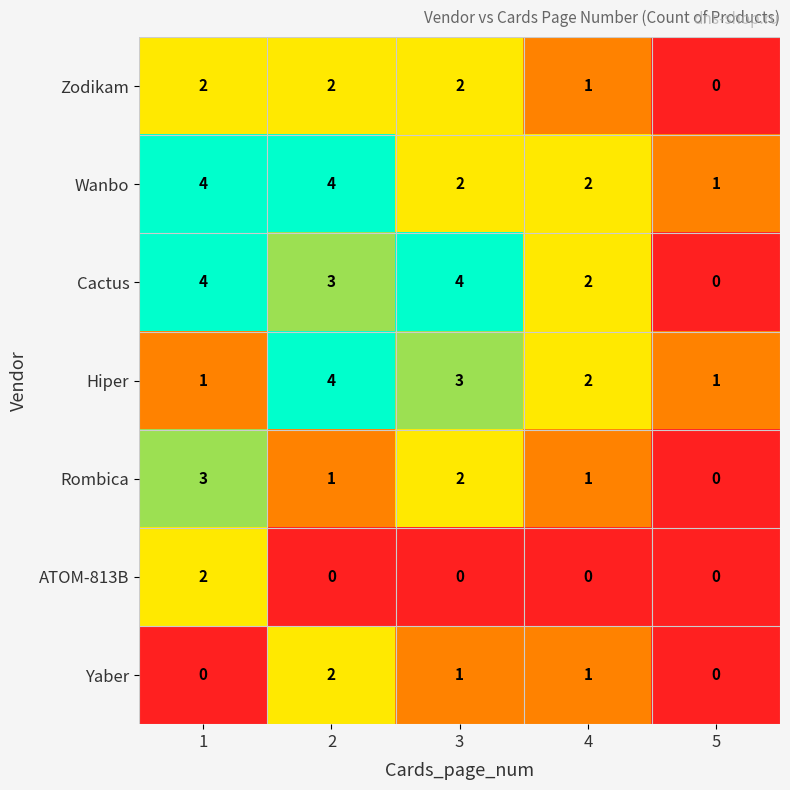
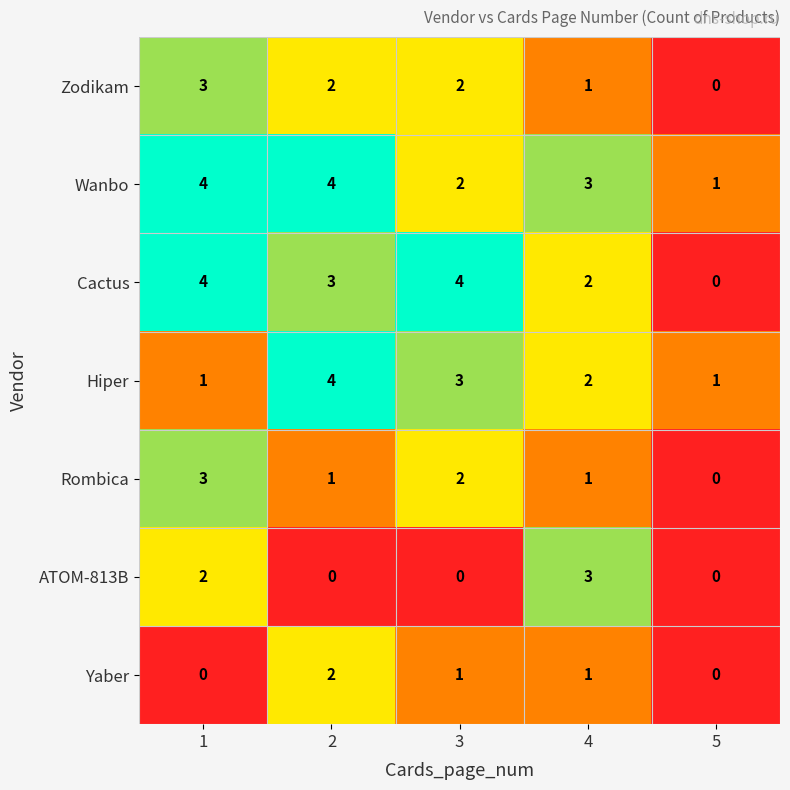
  {
    "Zodikam": {
-     "1": 2,
+     "1": 3,
      "2": 2,
      "3": 2,
      "4": 1,
      "5": 0
    },
    "Wanbo": {
      "1": 4,
      "2": 4,
      "3": 2,
-     "4": 2,
+     "4": 3,
      "5": 1
    },
    "Cactus": {
      "1": 4,
      "2": 3,
      "3": 4,
      "4": 2,
      "5": 0
    },
    "Hiper": {
      "1": 1,
      "2": 4,
      "3": 3,
      "4": 2,
      "5": 1
    },
    "Rombica": {
      "1": 3,
      "2": 1,
      "3": 2,
      "4": 1,
      "5": 0
    },
    "ATOM-813B": {
      "1": 2,
      "2": 0,
      "3": 0,
-     "4": 0,
+     "4": 3,
      "5": 0
    },
    "Yaber": {
      "1": 0,
      "2": 2,
      "3": 1,
      "4": 1,
      "5": 0
    }
  }
